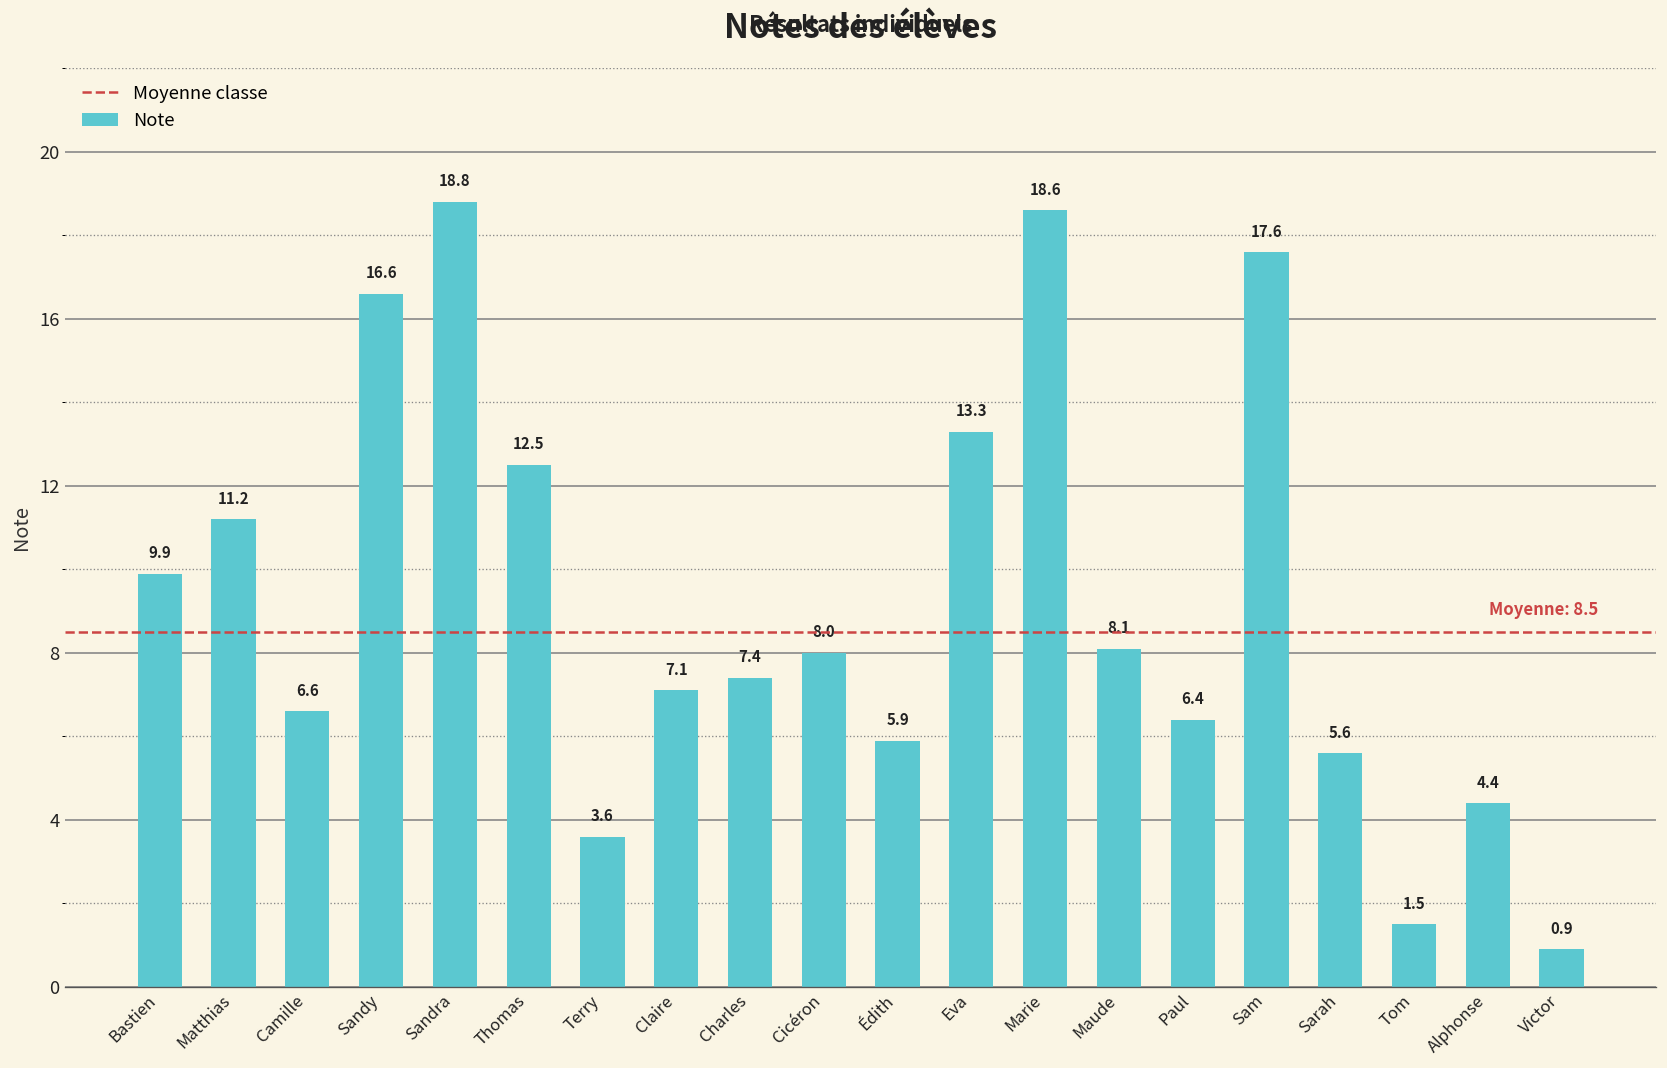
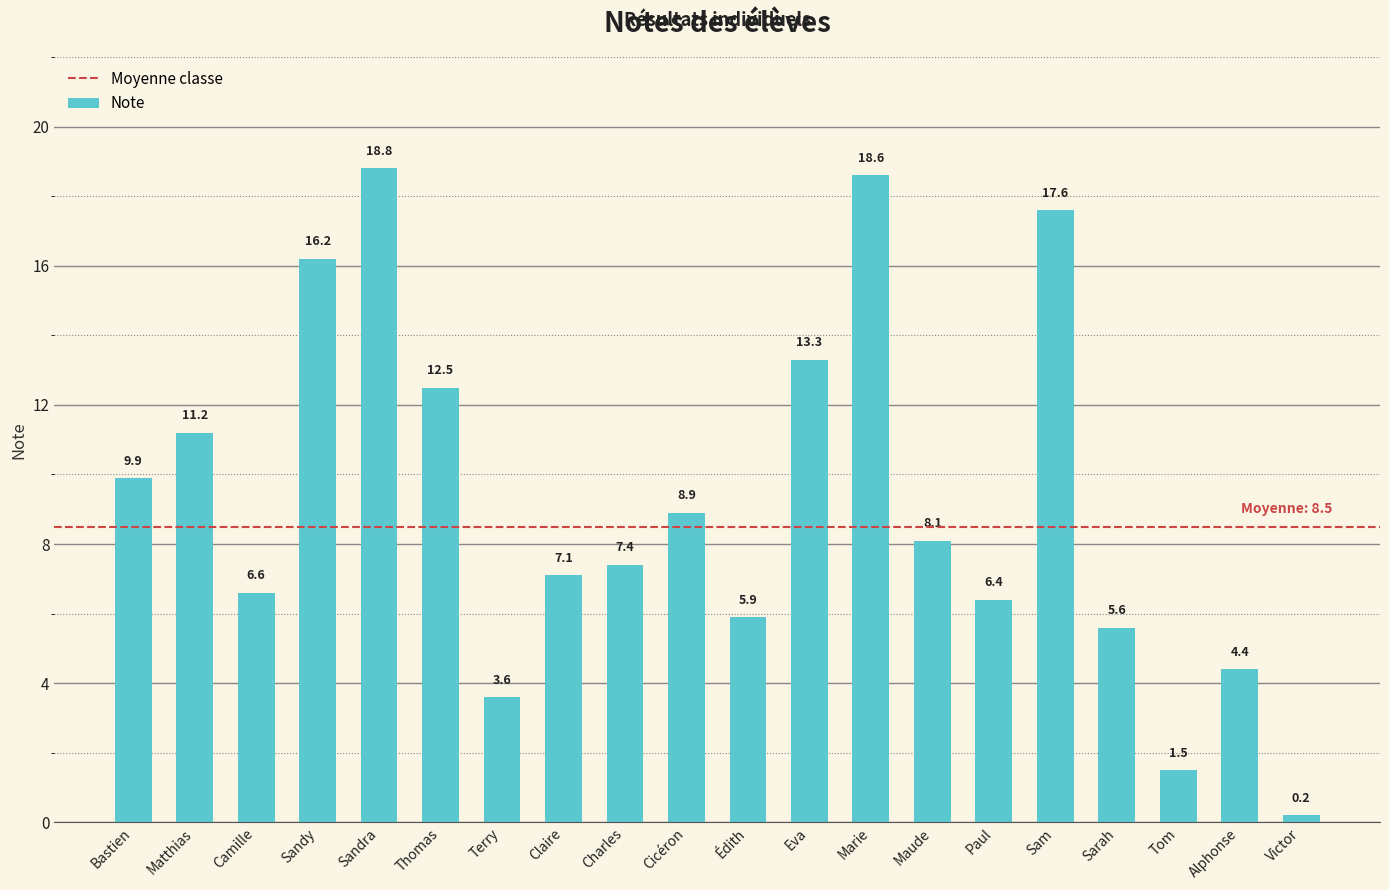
  {
    "Bastien": 9.9,
    "Matthias": 11.2,
    "Camille": 6.6,
-   "Sandy": 16.6,
+   "Sandy": 16.2,
    "Sandra": 18.8,
    "Thomas": 12.5,
    "Terry": 3.6,
    "Claire": 7.1,
    "Charles": 7.4,
-   "Cicéron": 8.0,
+   "Cicéron": 8.9,
    "Édith": 5.9,
    "Eva": 13.3,
    "Marie": 18.6,
    "Maude": 8.1,
    "Paul": 6.4,
    "Sam": 17.6,
    "Sarah": 5.6,
    "Tom": 1.5,
    "Alphonse": 4.4,
-   "Victor": 0.9
+   "Victor": 0.2
  }
